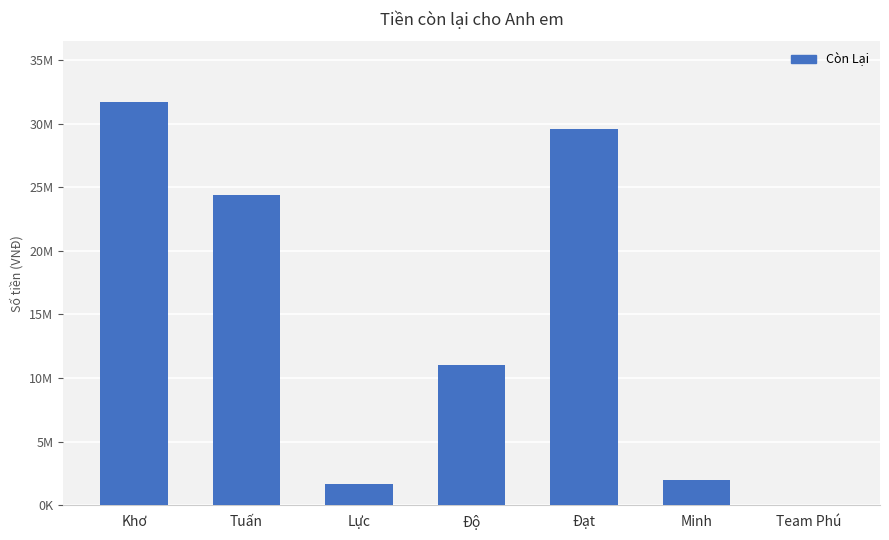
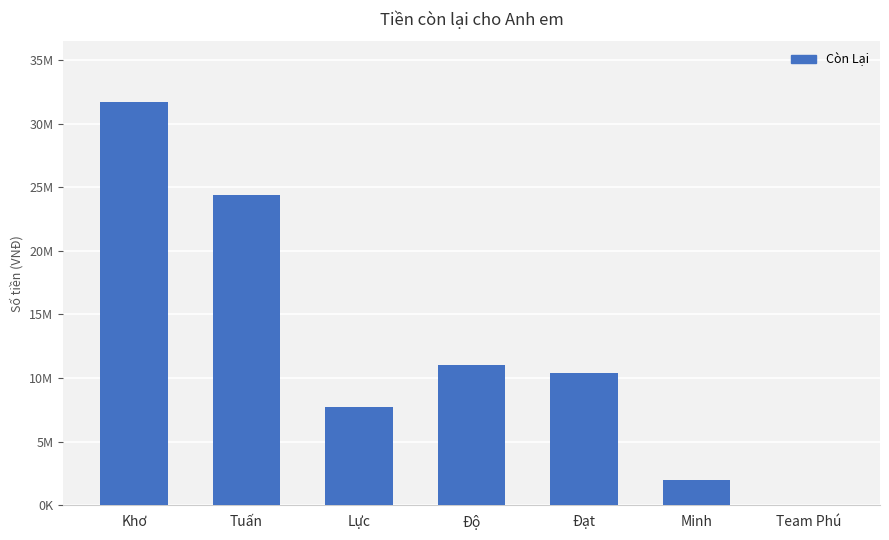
  {
    "Khơ": 31700000,
    "Tuấn": 24400000,
-   "Lực": 1700000,
+   "Lực": 7700000,
    "Độ": 11000000,
-   "Đạt": 29600000,
+   "Đạt": 10400000,
    "Minh": 2000000,
    "Team Phú": 0
  }
